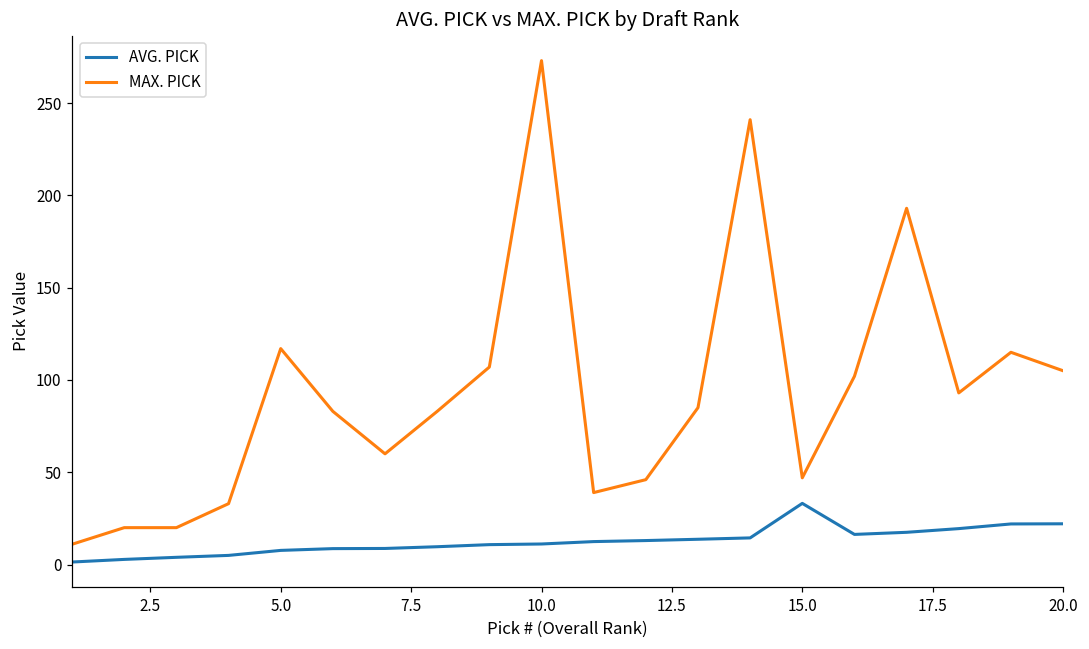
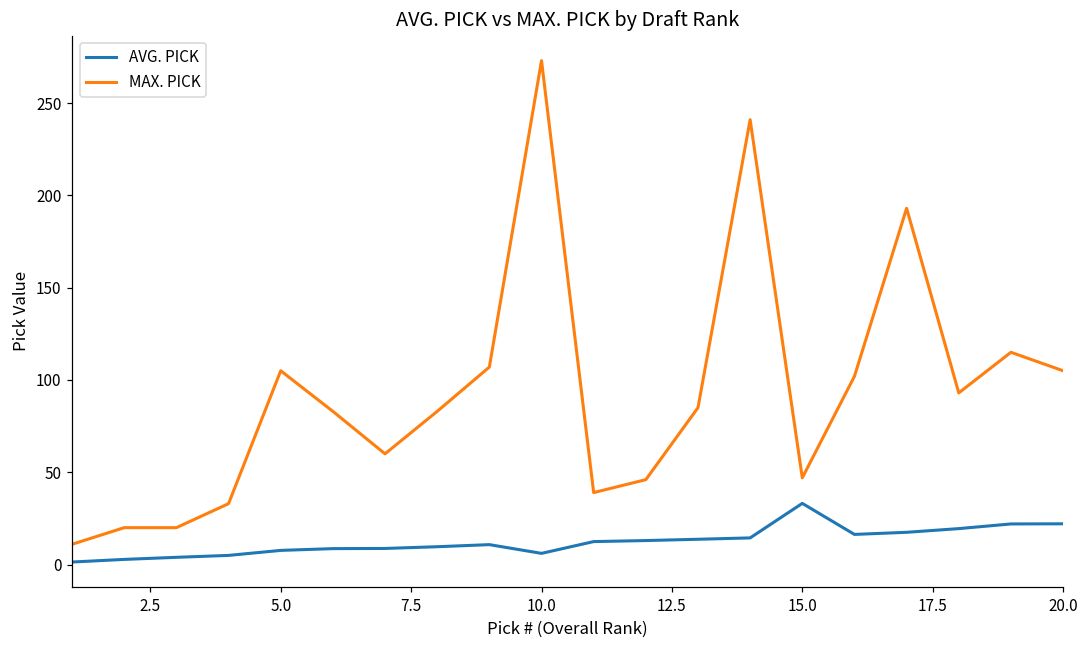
  {
    "AVG. PICK": {
      "5.0": 8,
-     "10.0": 11,
+     "10.0": 6,
      "15.0": 33,
      "20.0": 22
    },
    "MAX. PICK": {
-     "5.0": 117,
+     "5.0": 105,
      "10.0": 273,
      "15.0": 47,
      "20.0": 105
    }
  }
